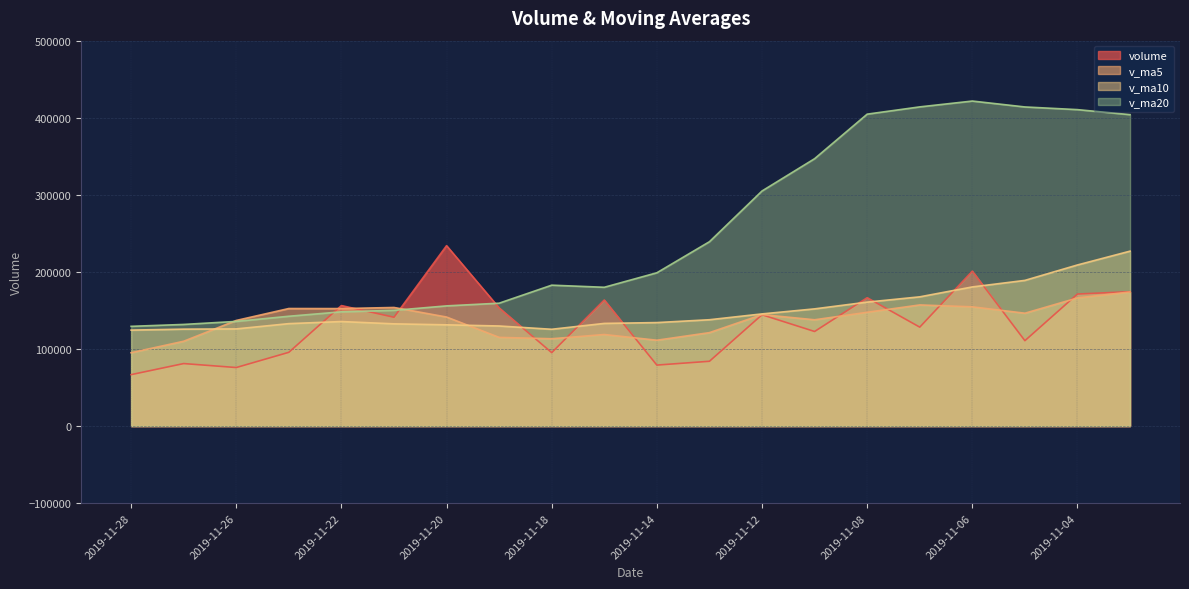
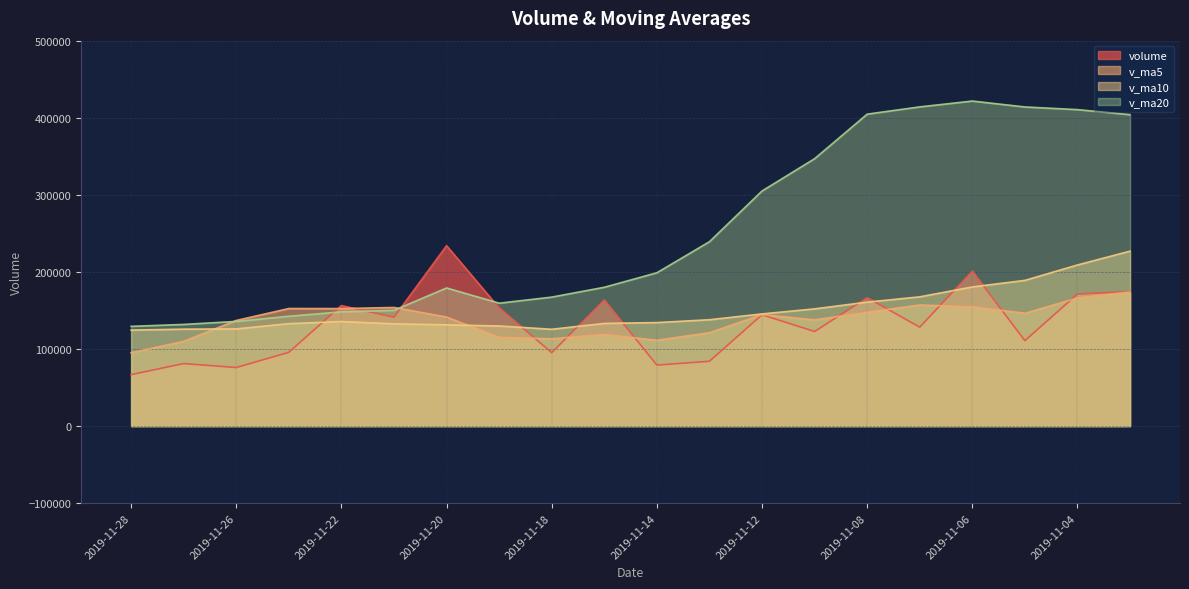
  {
    "volume": {
      "2019-11-28": 70000,
      "2019-11-26": 80000,
      "2019-11-22": 160000,
      "2019-11-20": 230000,
      "2019-11-18": 100000,
      "2019-11-14": 80000,
      "2019-11-08": 170000,
      "2019-11-06": 200000,
      "2019-11-04": 170000
    },
    "v_ma20": {
      "2019-11-28": 130000,
      "2019-11-22": 150000,
-     "2019-11-20": 160000,
-     "2019-11-18": 180000,
+     "2019-11-20": 180000,
+     "2019-11-18": 170000,
      "2019-11-14": 200000,
      "2019-11-12": 300000,
      "2019-11-08": 400000,
      "2019-11-06": 420000,
      "2019-11-04": 410000
    }
  }
